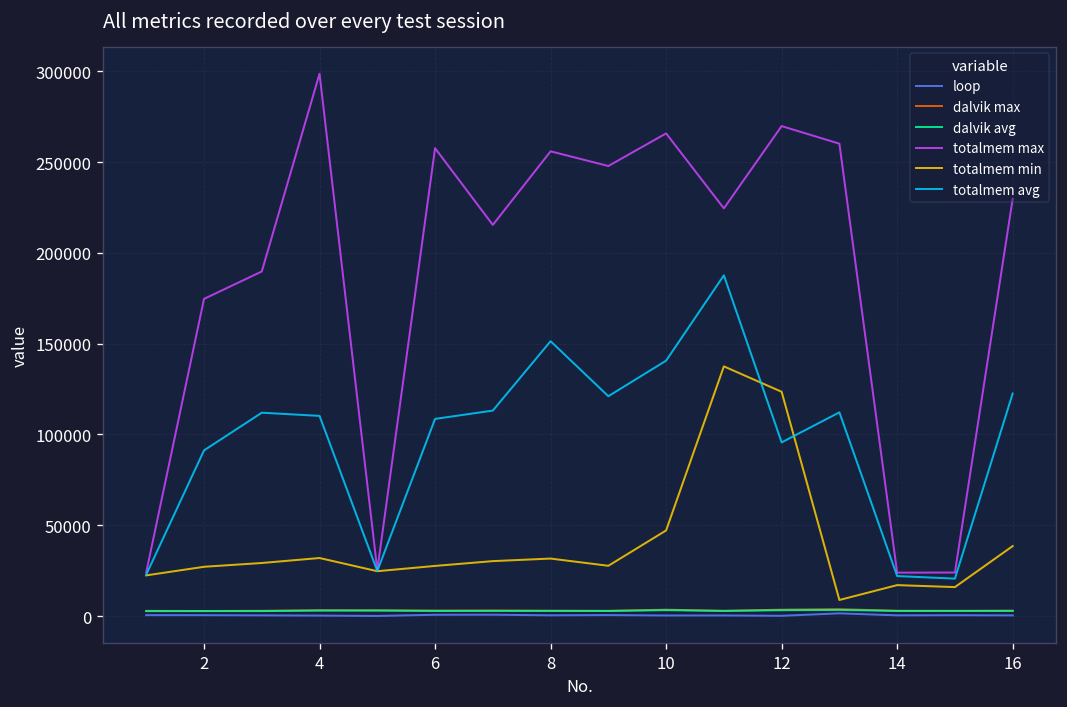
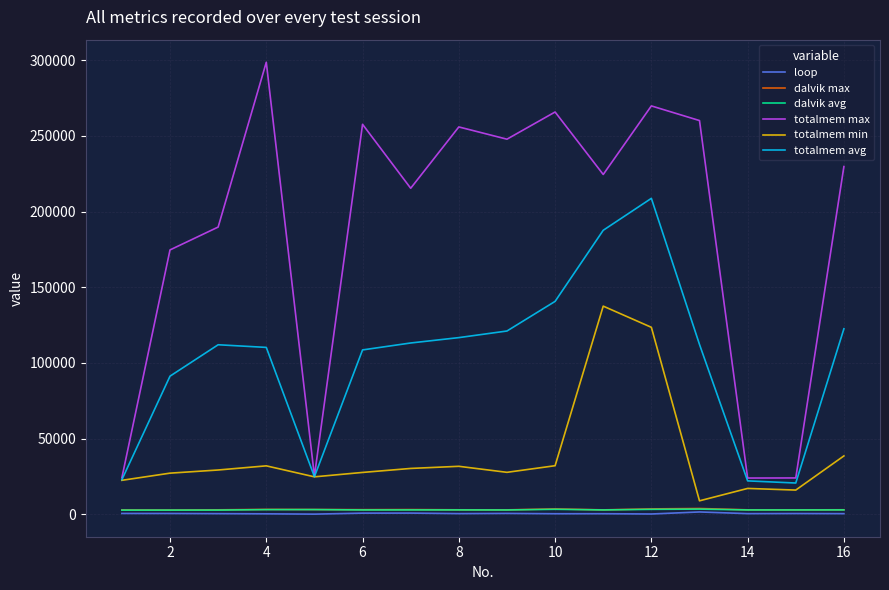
  {
    "loop": {
      "2": 1000,
      "4": 0,
      "6": 1000,
      "8": 0,
      "10": 0,
      "12": 0,
      "14": 0,
      "16": 0
    },
    "totalmem max": {
      "2": 175000,
      "4": 299000,
      "6": 258000,
      "8": 256000,
      "10": 266000,
      "12": 270000,
      "14": 24000,
      "16": 230000
    },
    "totalmem min": {
      "2": 27000,
      "4": 32000,
      "6": 28000,
      "8": 32000,
-     "10": 47000,
+     "10": 32000,
      "12": 124000,
      "14": 17000,
      "16": 39000
    },
    "totalmem avg": {
      "2": 91000,
      "4": 110000,
      "6": 109000,
-     "8": 151000,
+     "8": 117000,
      "10": 141000,
-     "12": 96000,
+     "12": 209000,
      "14": 22000,
      "16": 123000
    }
  }
